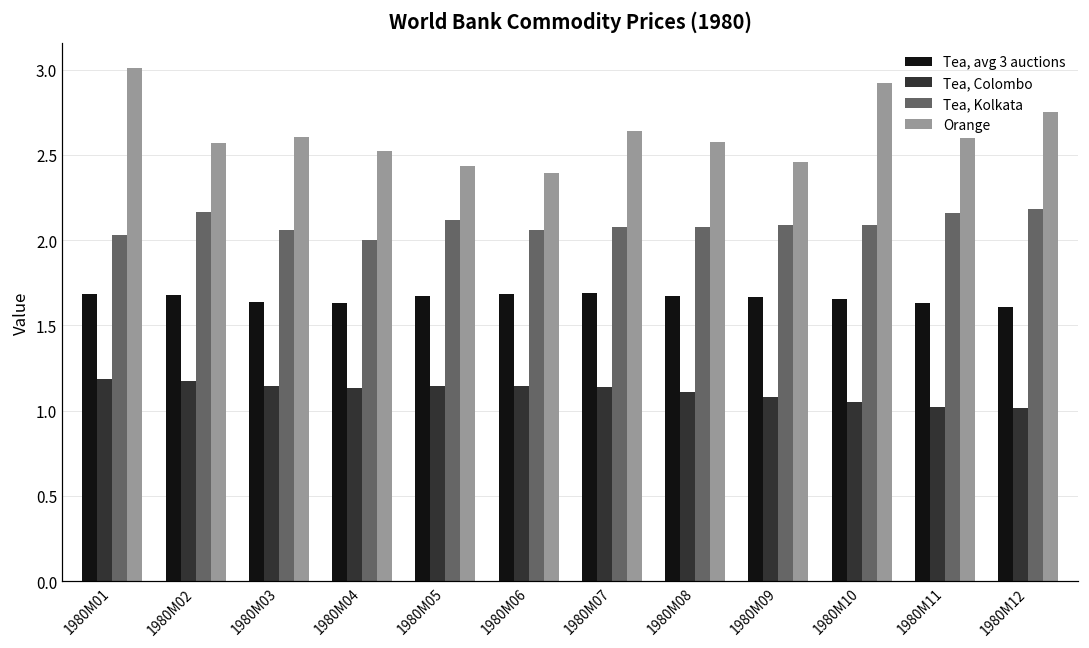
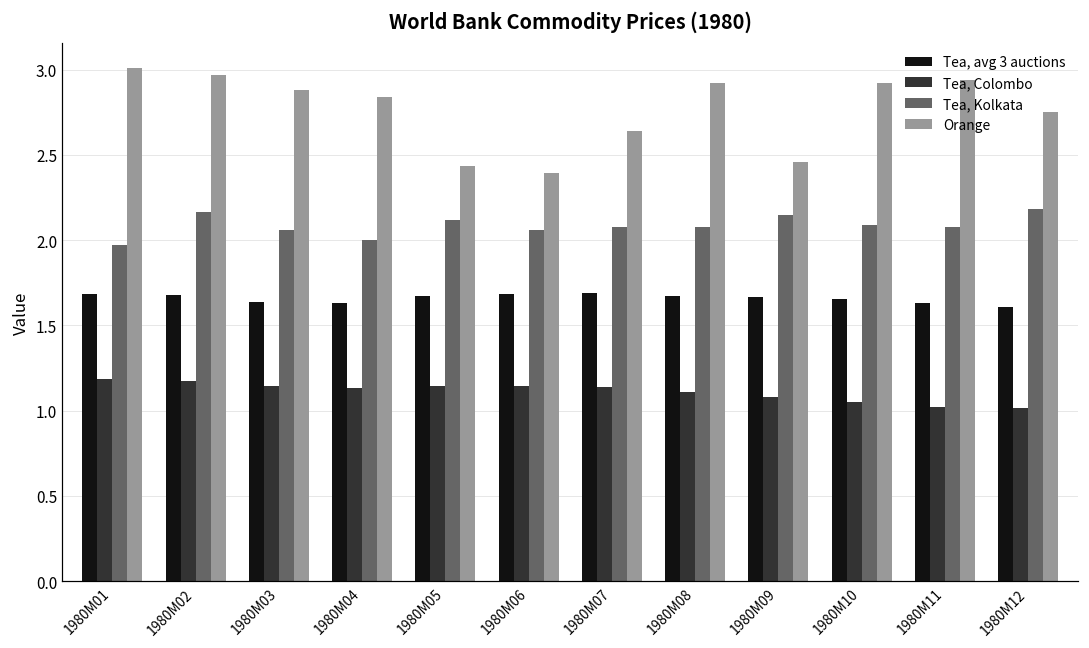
  {
    "Tea, Kolkata": {
-     "1980M01": 2.03,
+     "1980M01": 1.97,
      "1980M02": 2.16,
      "1980M03": 2.06,
      "1980M04": 2.00,
      "1980M05": 2.12,
      "1980M06": 2.06,
      "1980M07": 2.08,
      "1980M08": 2.07,
-     "1980M09": 2.09,
+     "1980M09": 2.14,
      "1980M10": 2.09,
-     "1980M11": 2.16,
+     "1980M11": 2.07,
      "1980M12": 2.18
    },
    "Orange": {
      "1980M01": 3.01,
-     "1980M02": 2.57,
-     "1980M03": 2.60,
-     "1980M04": 2.52,
+     "1980M02": 2.97,
+     "1980M03": 2.88,
+     "1980M04": 2.84,
      "1980M05": 2.44,
      "1980M06": 2.39,
      "1980M07": 2.64,
-     "1980M08": 2.57,
+     "1980M08": 2.92,
      "1980M09": 2.46,
      "1980M10": 2.92,
-     "1980M11": 2.60,
+     "1980M11": 2.94,
      "1980M12": 2.75
    }
  }
